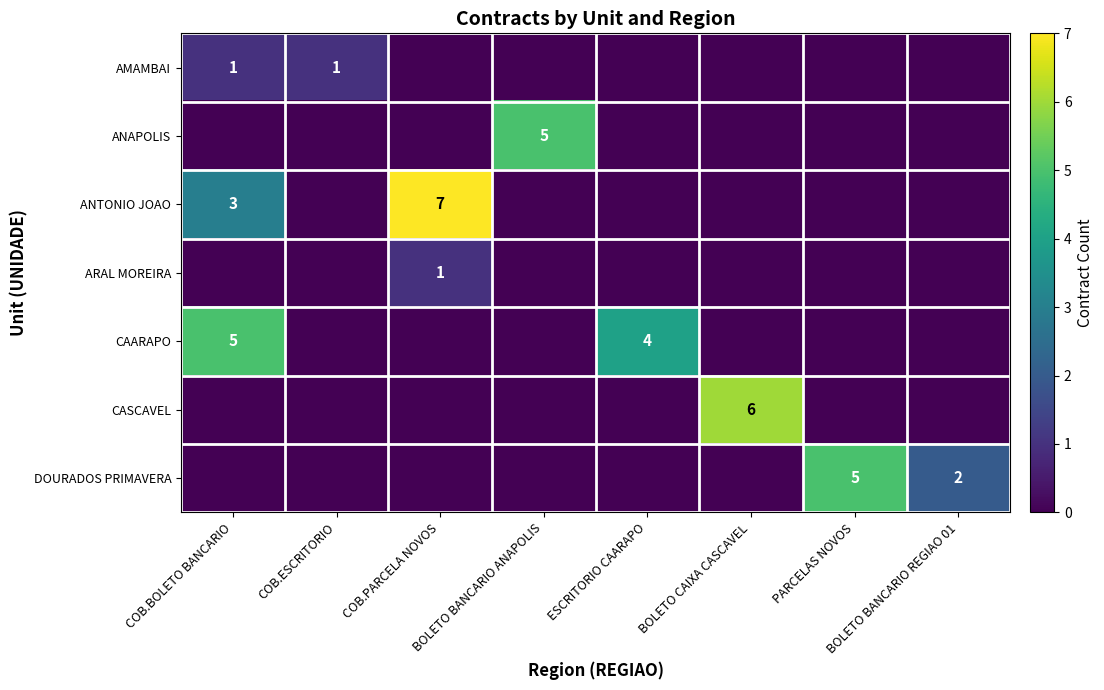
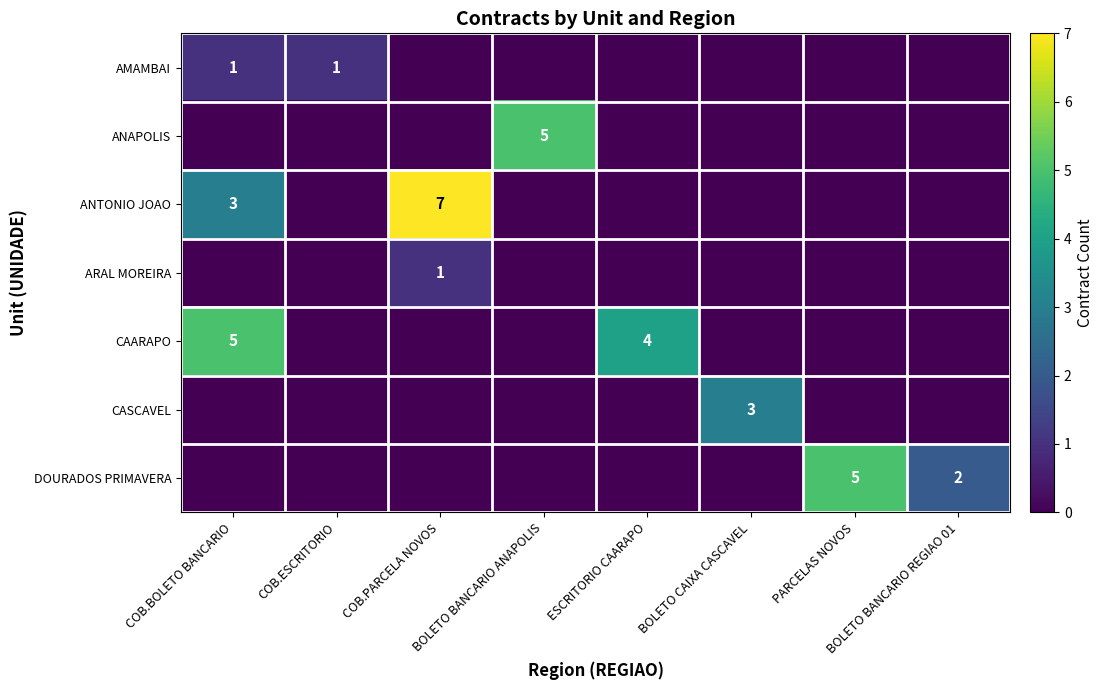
  {
    "AMAMBAI": {
      "COB.BOLETO BANCARIO": 1,
      "COB.ESCRITORIO": 1
    },
    "ANAPOLIS": {
      "BOLETO BANCARIO ANAPOLIS": 5
    },
    "ANTONIO JOAO": {
      "COB.BOLETO BANCARIO": 3,
      "COB.PARCELA NOVOS": 7
    },
    "ARAL MOREIRA": {
      "COB.PARCELA NOVOS": 1
    },
    "CAARAPO": {
      "COB.BOLETO BANCARIO": 5,
      "ESCRITORIO CAARAPO": 4
    },
    "CASCAVEL": {
-     "BOLETO CAIXA CASCAVEL": 6
+     "BOLETO CAIXA CASCAVEL": 3
    },
    "DOURADOS PRIMAVERA": {
      "PARCELAS NOVOS": 5,
      "BOLETO BANCARIO REGIAO 01": 2
    }
  }
